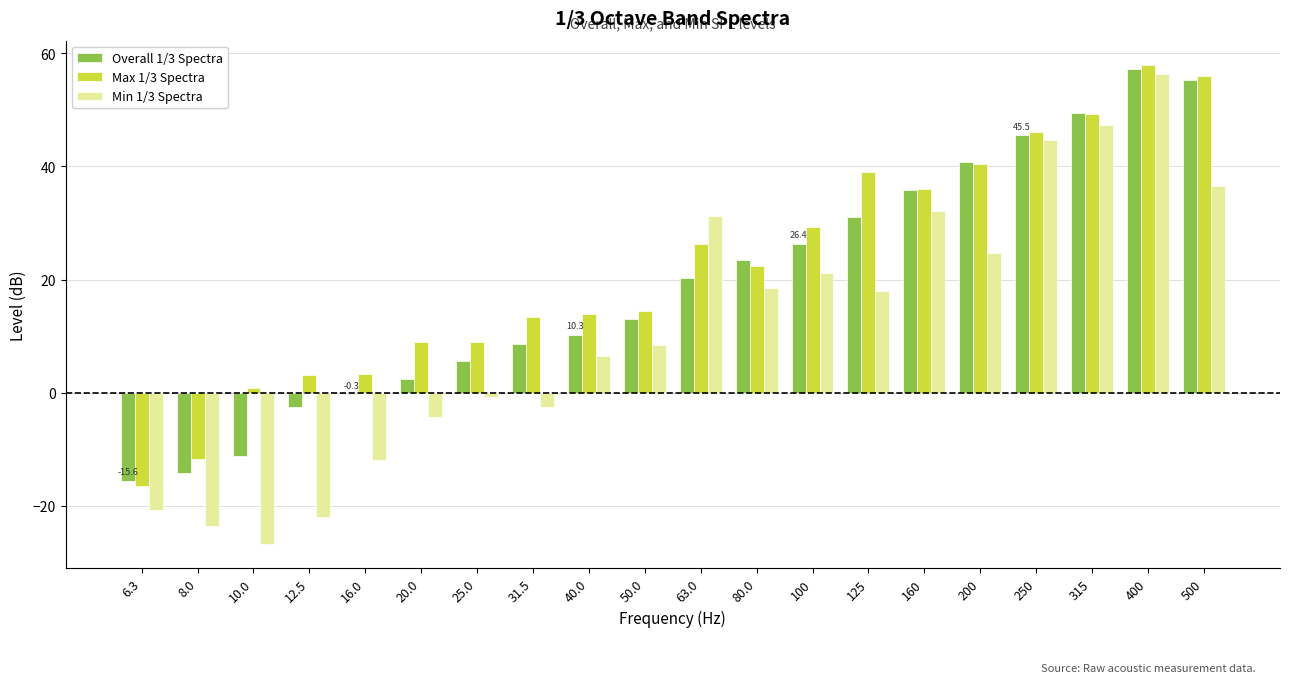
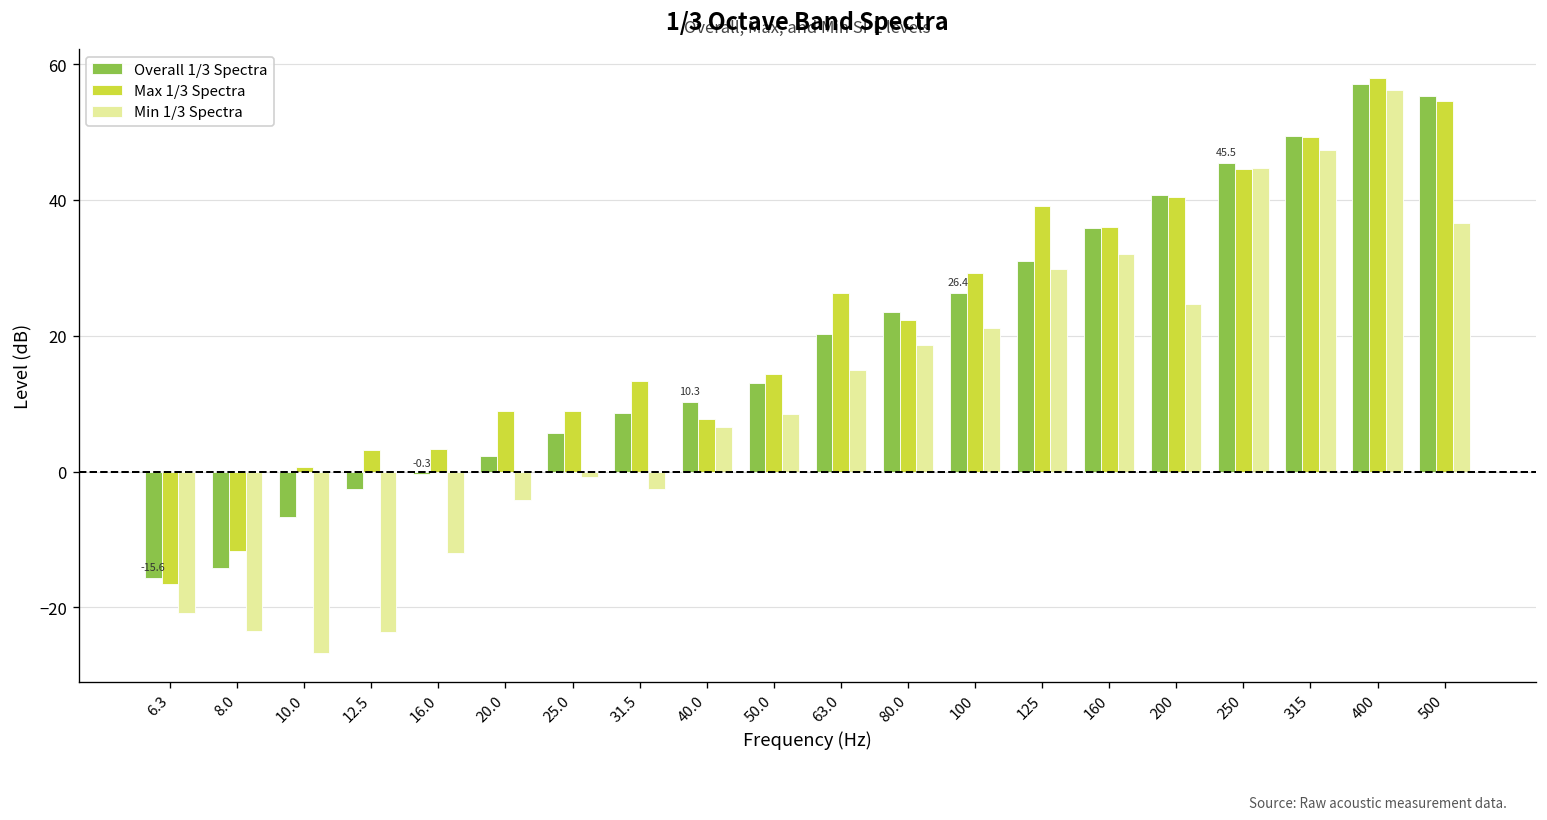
  {
    "Overall 1/3 Spectra": {
      "8.0": -14,
-     "10.0": -11,
+     "10.0": -7,
      "12.5": -3,
      "20.0": 2,
      "25.0": 6,
      "31.5": 9,
      "50.0": 13,
      "63.0": 20,
      "80.0": 23,
      "125": 31,
      "160": 36,
      "200": 41,
      "315": 49,
      "400": 57,
      "500": 55
    },
    "Max 1/3 Spectra": {
      "6.3": -16,
      "8.0": -12,
      "10.0": 1,
      "12.5": 3,
      "16.0": 3,
      "20.0": 9,
      "25.0": 9,
      "31.5": 13,
-     "40.0": 14,
+     "40.0": 8,
      "50.0": 14,
      "63.0": 26,
      "80.0": 22,
      "100": 29,
      "125": 39,
      "160": 36,
      "200": 40,
-     "250": 46,
+     "250": 45,
      "315": 49,
      "400": 58,
-     "500": 56
+     "500": 55
    },
    "Min 1/3 Spectra": {
      "6.3": -21,
      "8.0": -24,
      "10.0": -27,
-     "12.5": -22,
+     "12.5": -24,
      "16.0": -12,
      "20.0": -4,
      "25.0": -1,
      "31.5": -3,
      "40.0": 7,
      "50.0": 8,
-     "63.0": 31,
+     "63.0": 15,
      "80.0": 19,
      "100": 21,
-     "125": 18,
+     "125": 30,
      "160": 32,
      "200": 25,
      "250": 45,
      "315": 47,
      "400": 56,
      "500": 37
    }
  }
